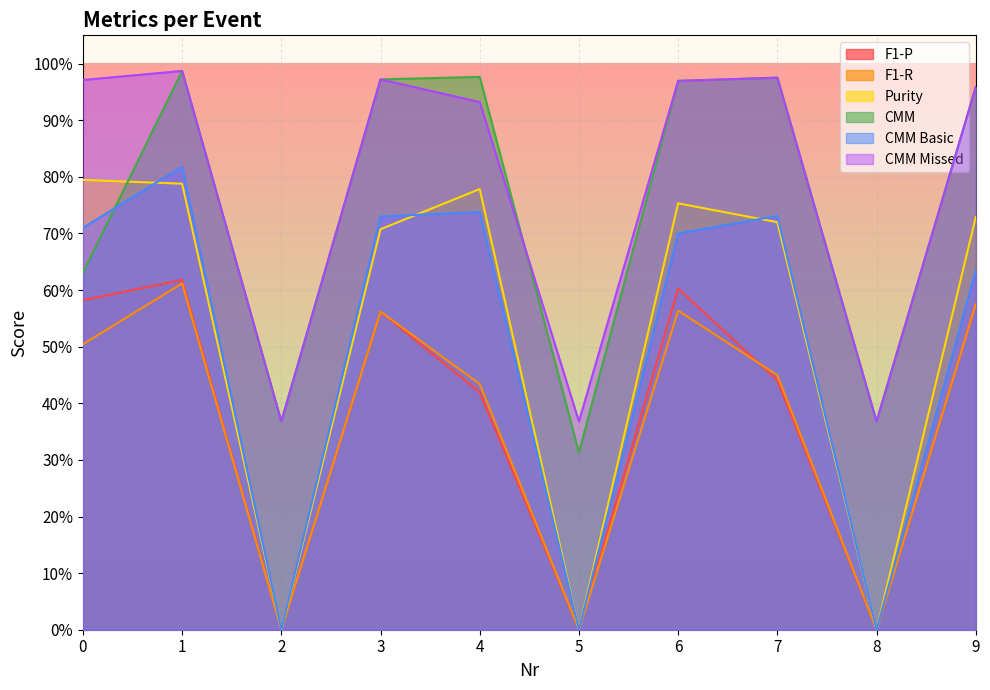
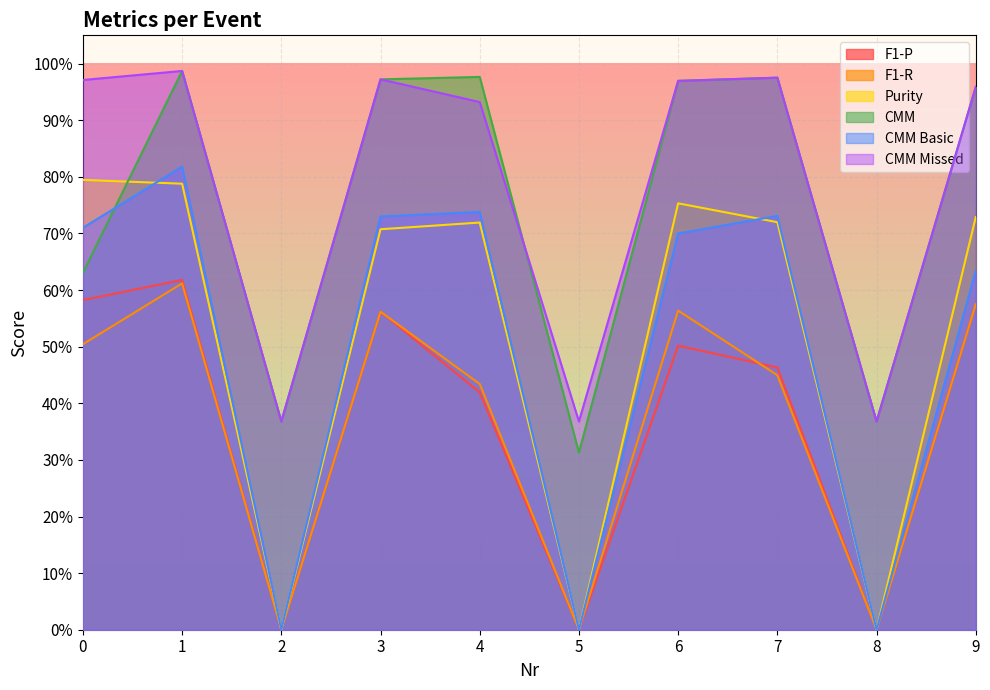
  {
    "F1-P": {
      "0": "58%",
      "1": "62%",
      "4": "42%",
-     "6": "60%",
-     "7": "44%"
+     "6": "50%",
+     "7": "46%"
    },
    "F1-R": {
      "0": "50%",
      "1": "61%",
      "4": "43%",
      "6": "56%",
      "7": "45%"
    },
    "Purity": {
      "0": "79%",
      "1": "79%",
      "3": "71%",
-     "4": "78%",
+     "4": "72%",
      "6": "75%",
      "7": "72%",
      "9": "73%"
    },
    "CMM": {
      "0": "63%",
      "4": "98%",
      "5": "31%"
    },
    "CMM Basic": {
      "0": "71%",
      "1": "82%",
      "3": "73%",
      "4": "74%",
      "6": "70%",
      "7": "73%",
      "9": "63%"
    },
    "CMM Missed": {
      "0": "97%",
      "4": "93%",
      "5": "37%"
    }
  }
